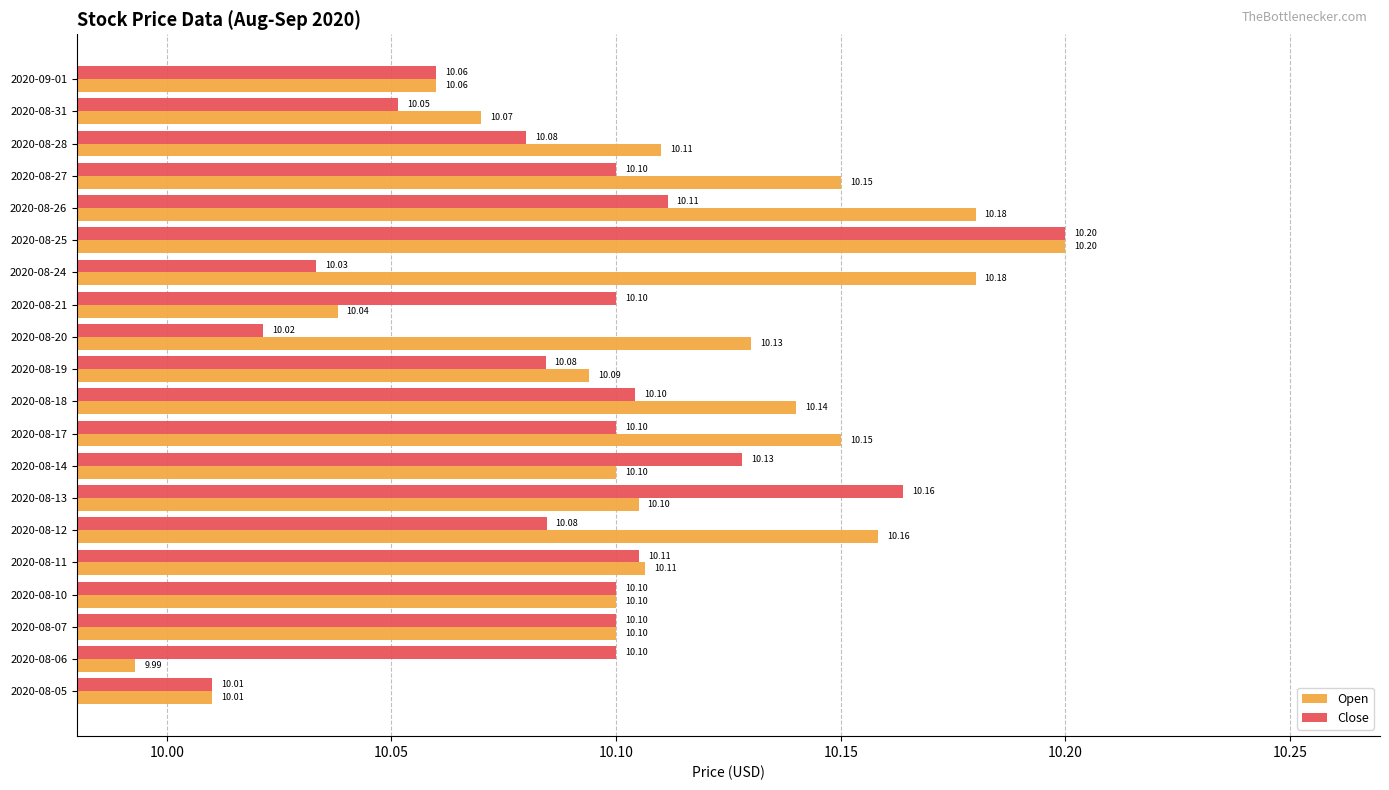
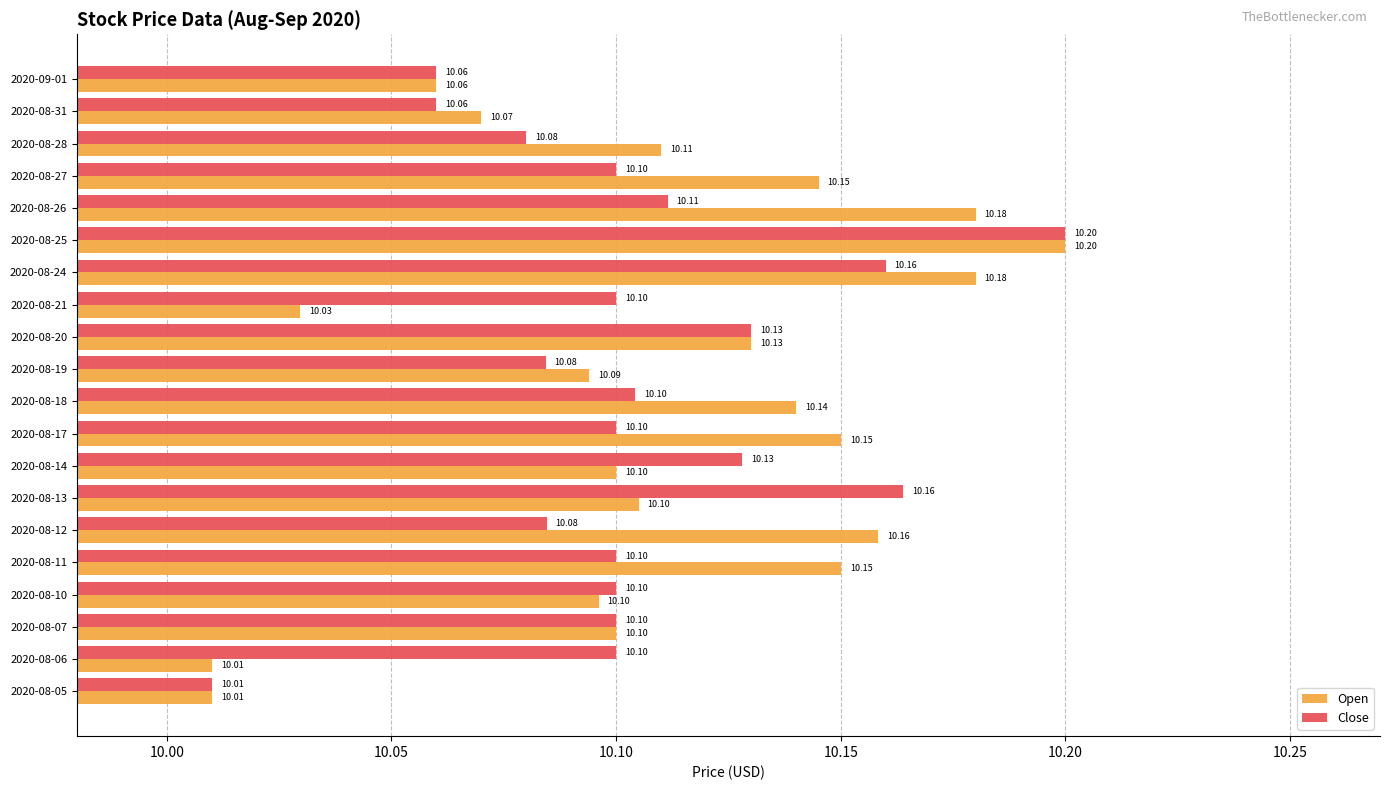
  {
    "Open": {
      "2020-09-01": 10.06,
      "2020-08-31": 10.07,
      "2020-08-28": 10.11,
-     "2020-08-27": 10.150,
+     "2020-08-27": 10.145,
      "2020-08-26": 10.18,
      "2020-08-25": 10.20,
      "2020-08-24": 10.18,
-     "2020-08-21": 10.04,
+     "2020-08-21": 10.03,
      "2020-08-20": 10.13,
      "2020-08-19": 10.09,
      "2020-08-18": 10.14,
      "2020-08-17": 10.15,
      "2020-08-14": 10.10,
      "2020-08-13": 10.10,
      "2020-08-12": 10.16,
-     "2020-08-11": 10.11,
-     "2020-08-10": 10.100,
+     "2020-08-11": 10.15,
+     "2020-08-10": 10.096,
      "2020-08-07": 10.10,
-     "2020-08-06": 9.99,
+     "2020-08-06": 10.01,
      "2020-08-05": 10.01
    },
    "Close": {
      "2020-09-01": 10.06,
-     "2020-08-31": 10.05,
+     "2020-08-31": 10.06,
      "2020-08-28": 10.08,
      "2020-08-27": 10.10,
      "2020-08-26": 10.11,
      "2020-08-25": 10.20,
-     "2020-08-24": 10.03,
+     "2020-08-24": 10.16,
      "2020-08-21": 10.10,
-     "2020-08-20": 10.02,
+     "2020-08-20": 10.13,
      "2020-08-19": 10.08,
      "2020-08-18": 10.10,
      "2020-08-17": 10.10,
      "2020-08-14": 10.13,
      "2020-08-13": 10.16,
      "2020-08-12": 10.08,
-     "2020-08-11": 10.11,
+     "2020-08-11": 10.10,
      "2020-08-10": 10.10,
      "2020-08-07": 10.10,
      "2020-08-06": 10.10,
      "2020-08-05": 10.01
    }
  }
